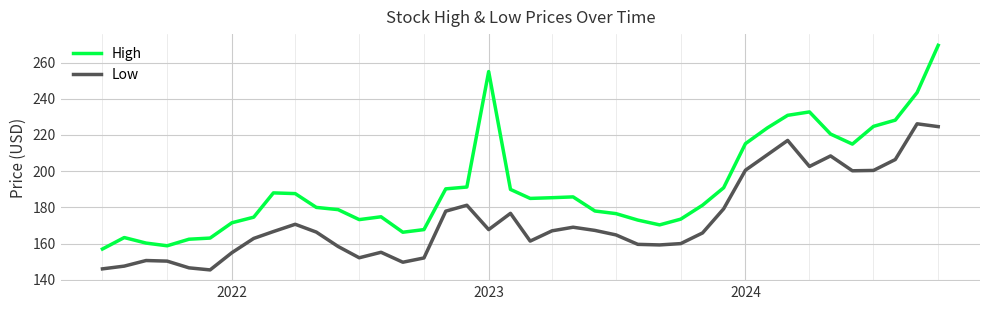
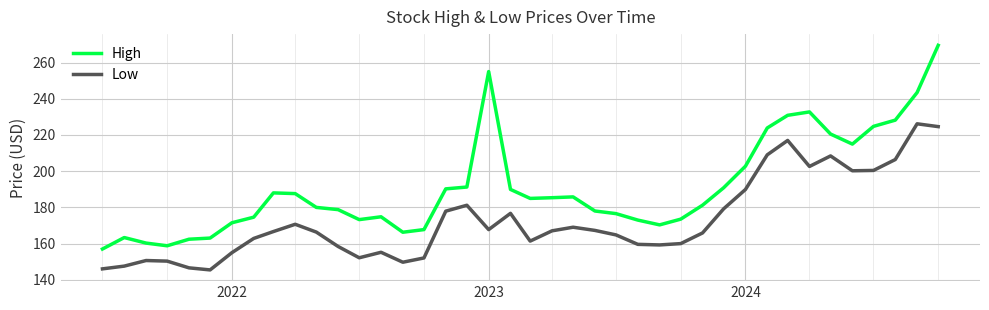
  {
    "High": {
      "2022": 171,
      "2023": 255,
-     "2024": 215
+     "2024": 203
    },
    "Low": {
      "2022": 155,
      "2023": 168,
-     "2024": 201
+     "2024": 190
    }
  }
